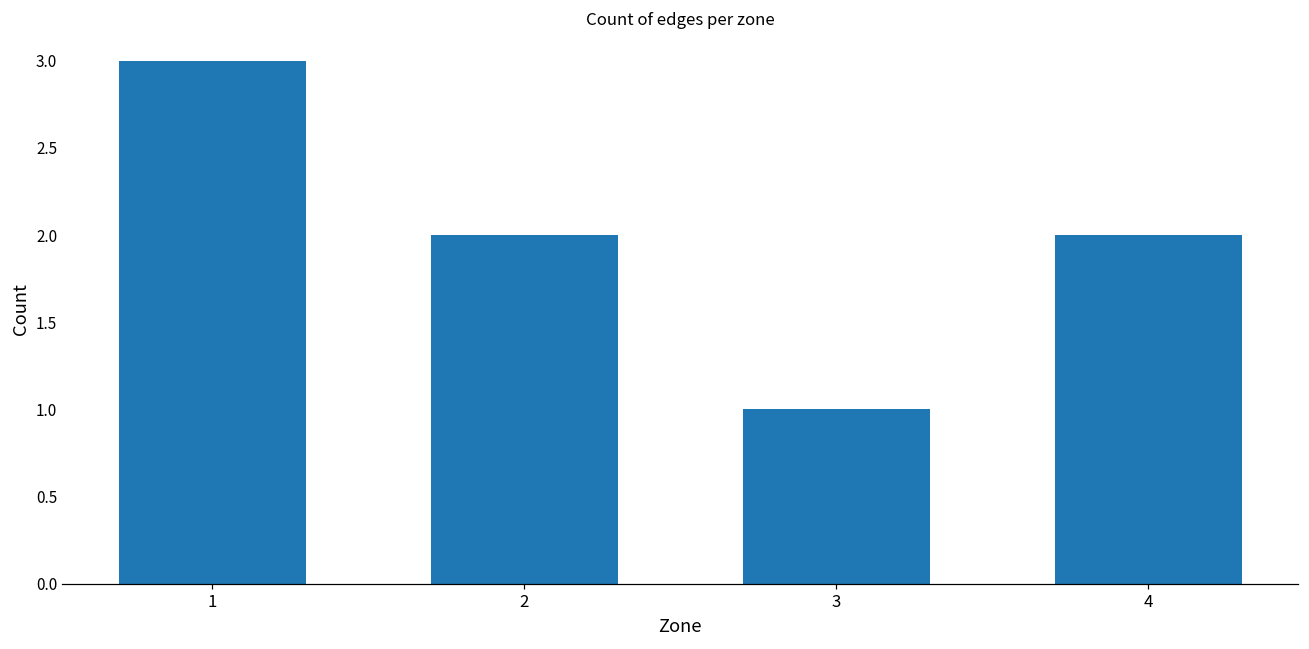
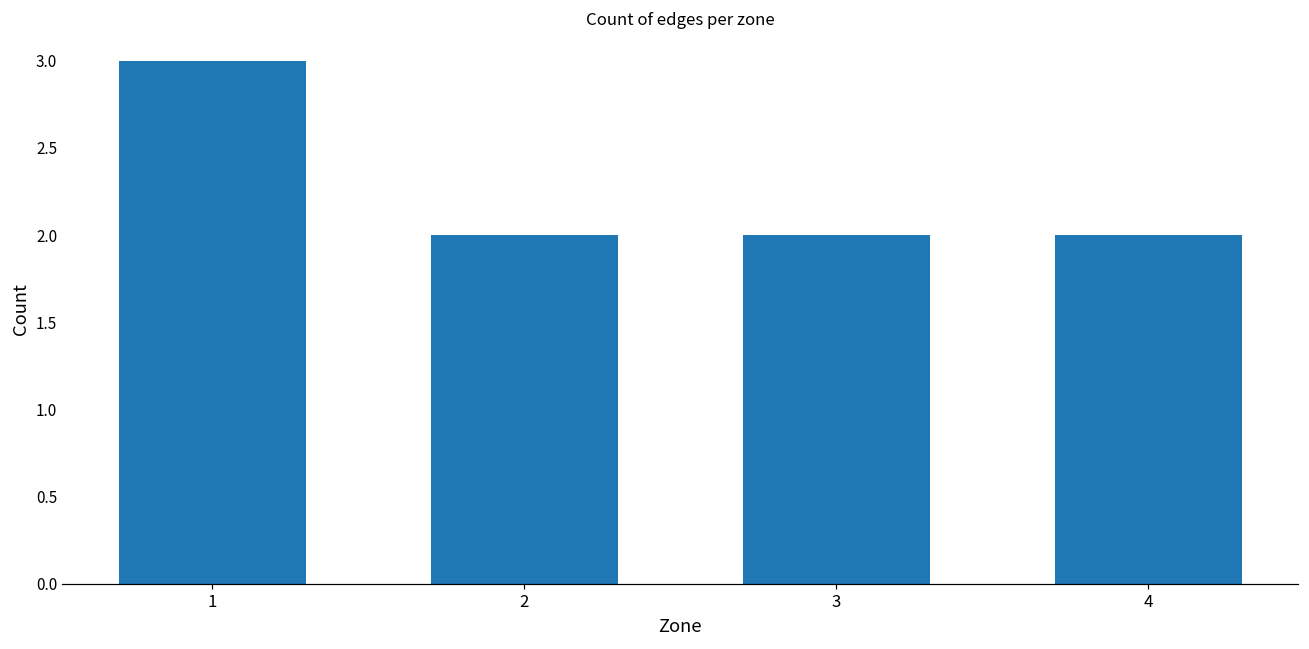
  {
    "1": 3,
    "2": 2,
-   "3": 1,
+   "3": 2,
    "4": 2
  }
